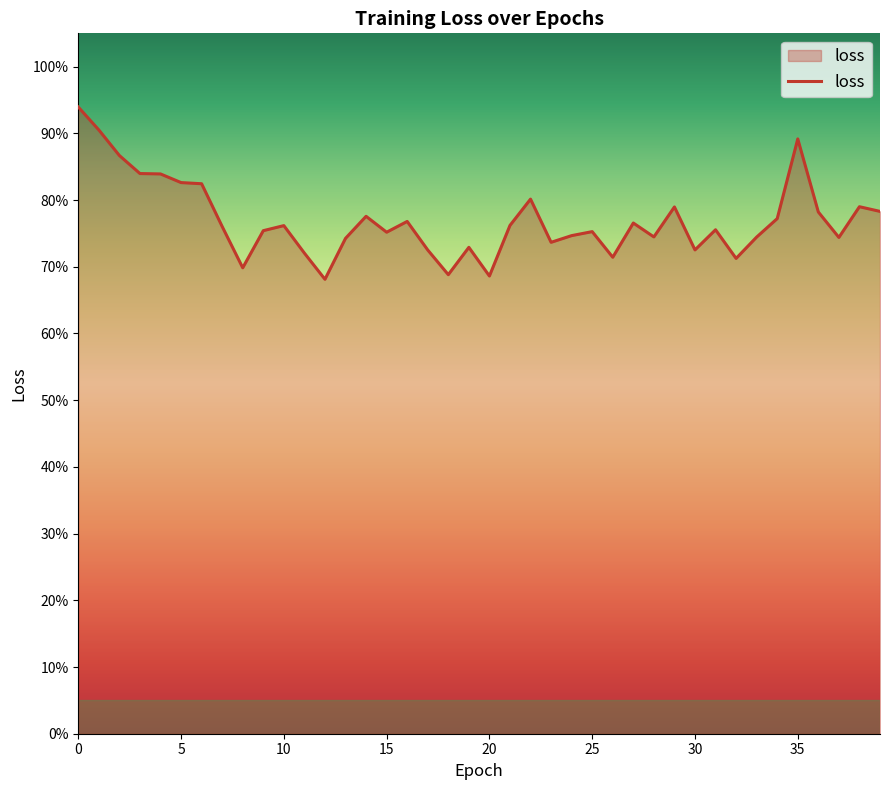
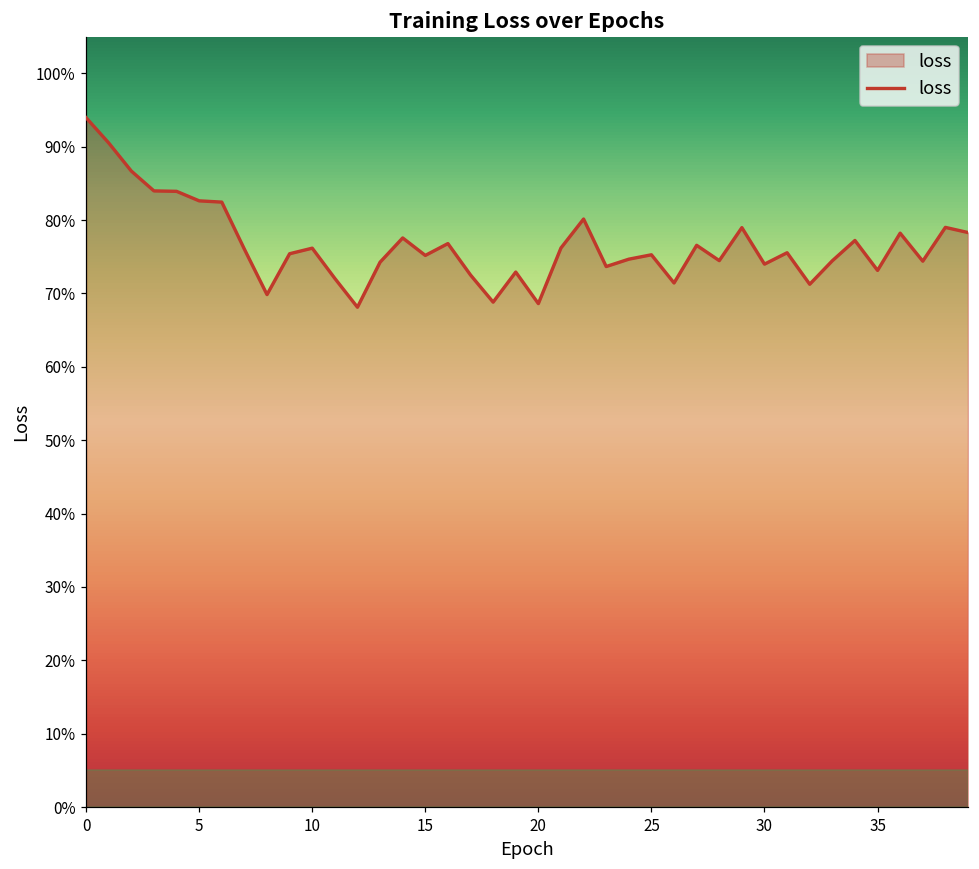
  {
    "0": "94%",
    "5": "83%",
    "10": "76%",
    "15": "75%",
    "20": "69%",
    "25": "75%",
-   "30": "73%",
-   "35": "89%"
+   "30": "74%",
+   "35": "73%"
  }
